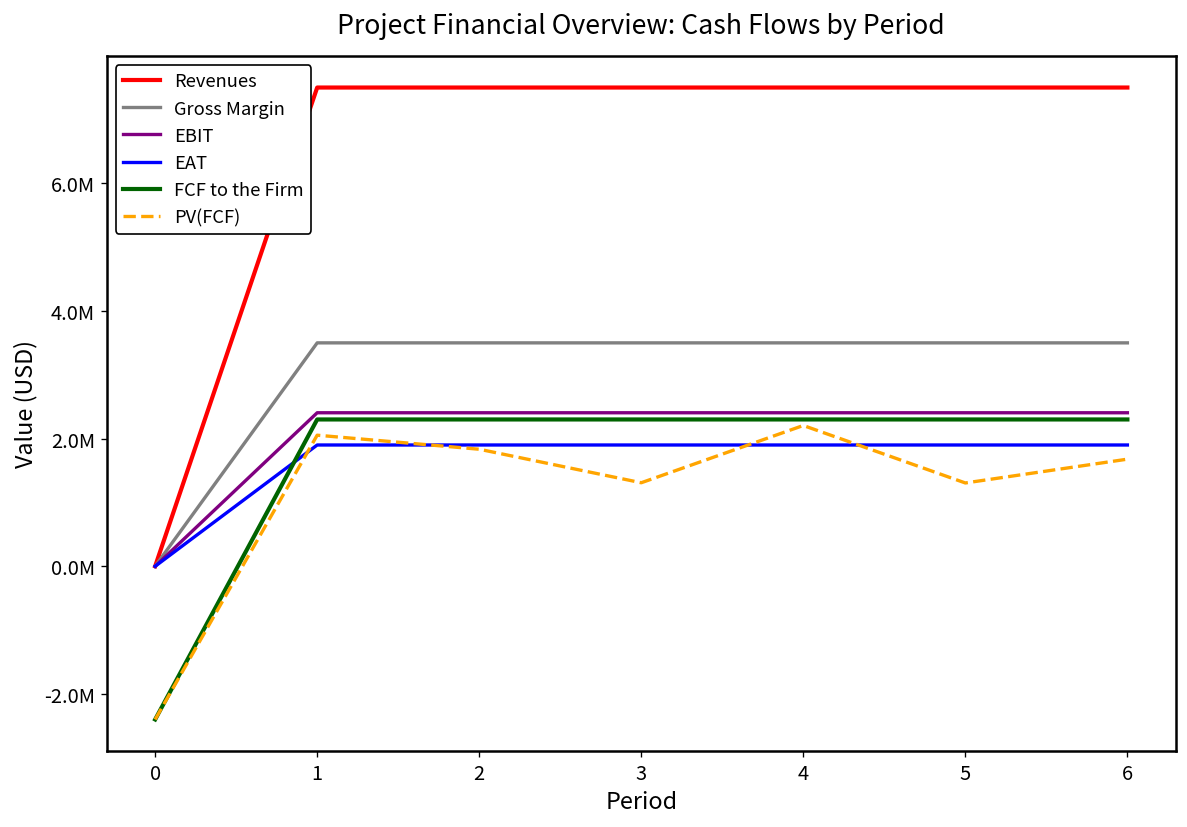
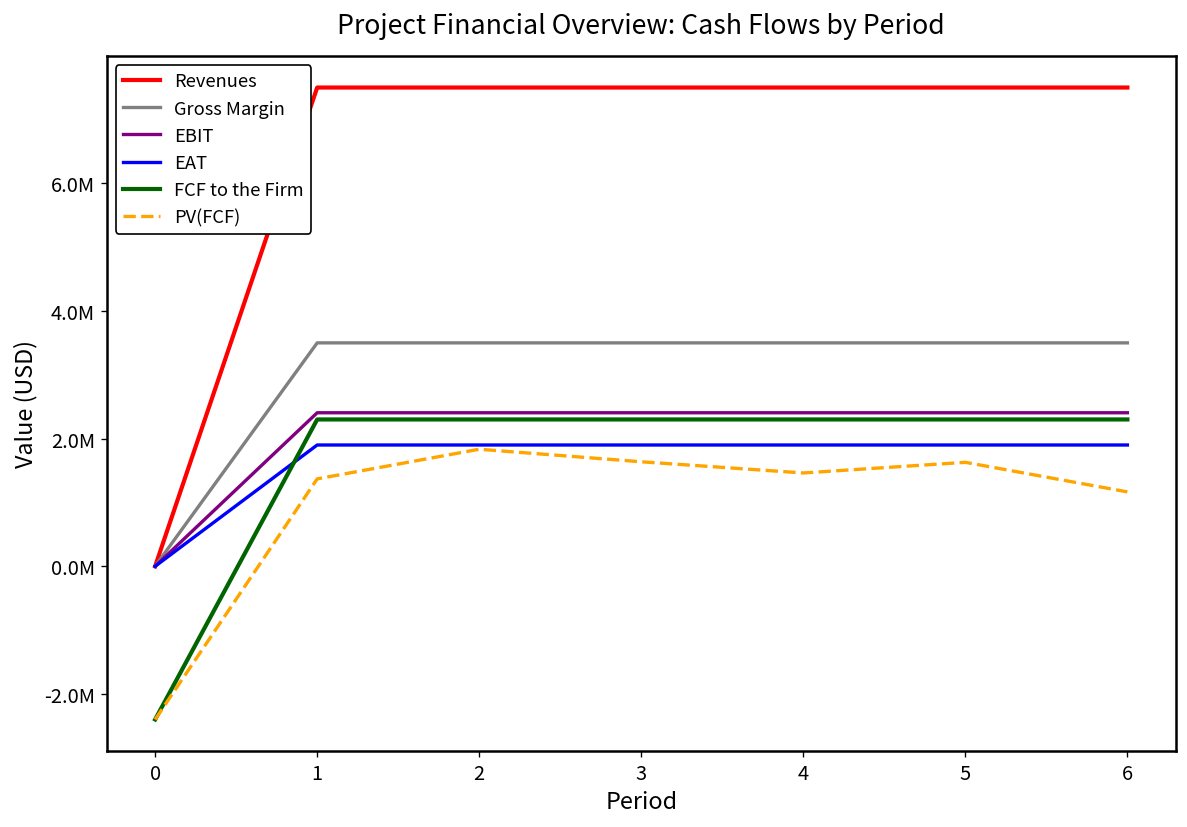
  {
    "Revenues": {
      "1": 7500000,
      "2": 7500000,
      "3": 7500000,
      "4": 7500000,
      "5": 7500000,
      "6": 7500000
    },
    "Gross Margin": {
      "1": 3500000,
      "2": 3500000,
      "3": 3500000,
      "4": 3500000,
      "5": 3500000,
      "6": 3500000
    },
    "EBIT": {
      "1": 2400000,
      "2": 2400000,
      "3": 2400000,
      "4": 2400000,
      "5": 2400000,
      "6": 2400000
    },
    "EAT": {
      "1": 1900000,
      "2": 1900000,
      "3": 1900000,
      "4": 1900000,
      "5": 1900000,
      "6": 1900000
    },
    "FCF to the Firm": {
      "1": 2300000,
      "2": 2300000,
      "3": 2300000,
      "4": 2300000,
      "5": 2300000,
      "6": 2300000
    },
    "PV(FCF)": {
-     "1": 2100000,
+     "1": 1400000,
      "2": 1800000,
-     "3": 1300000,
-     "4": 2200000,
-     "5": 1300000,
-     "6": 1700000
+     "3": 1600000,
+     "4": 1500000,
+     "5": 1600000,
+     "6": 1200000
    }
  }
